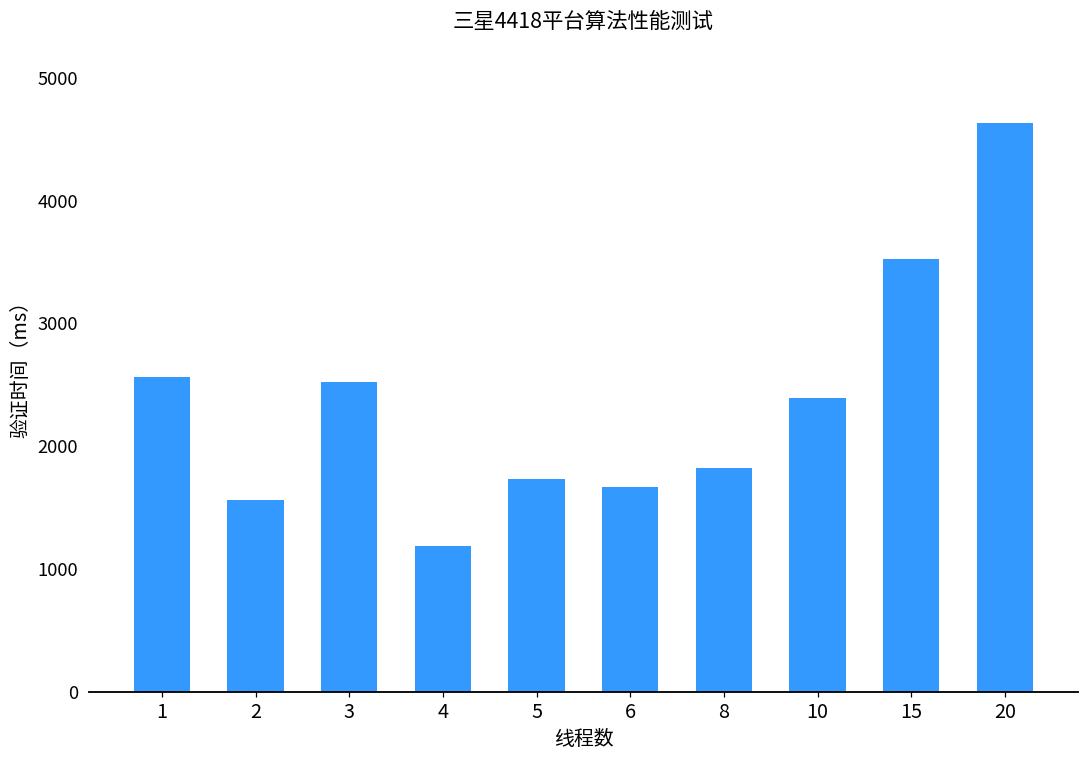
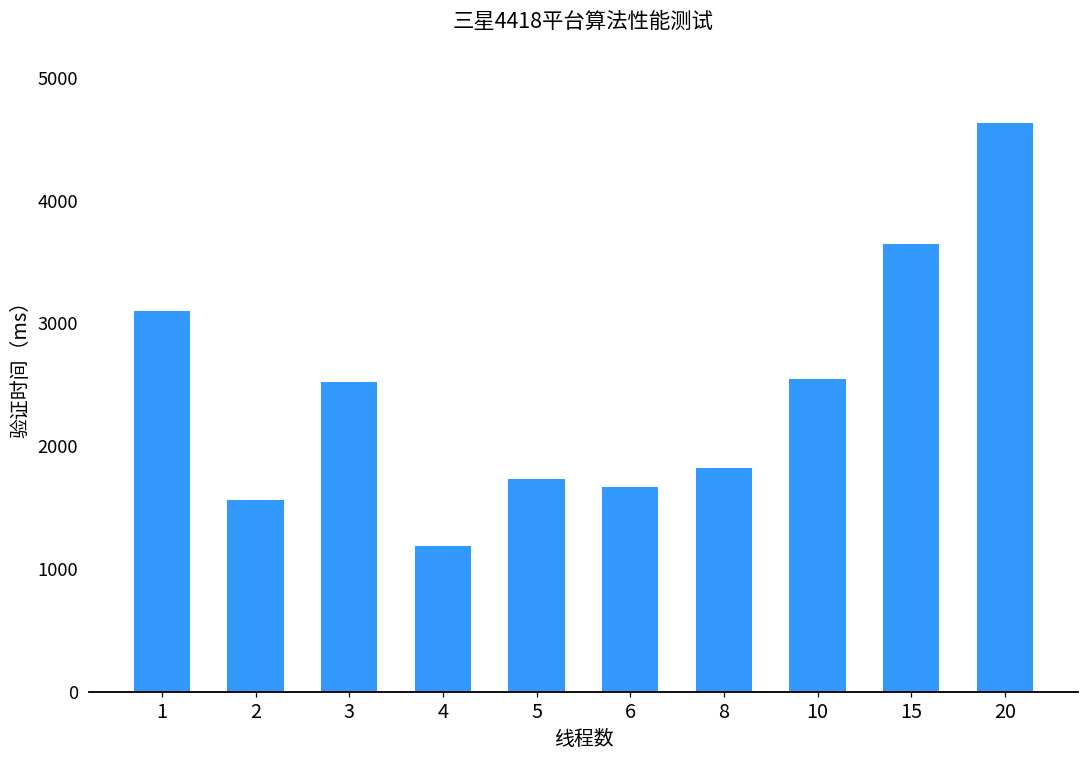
  {
-   "1": 2560,
+   "1": 3100,
    "2": 1560,
    "3": 2520,
    "4": 1180,
    "5": 1730,
    "6": 1670,
    "8": 1830,
-   "10": 2390,
-   "15": 3520,
+   "10": 2550,
+   "15": 3640,
    "20": 4630
  }
